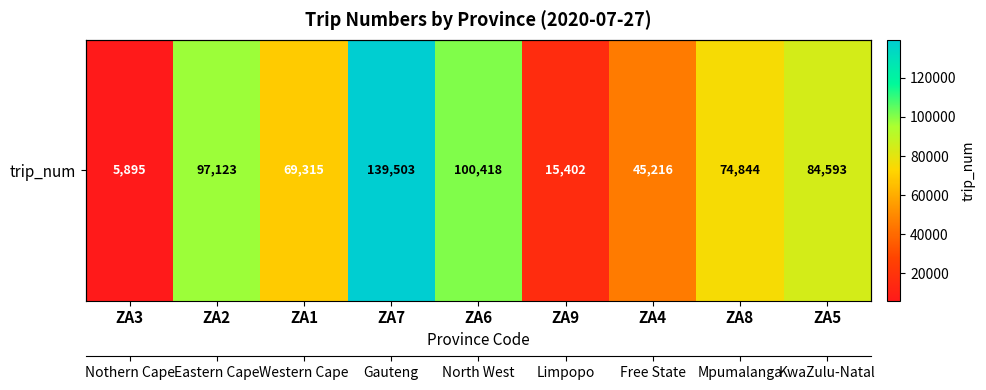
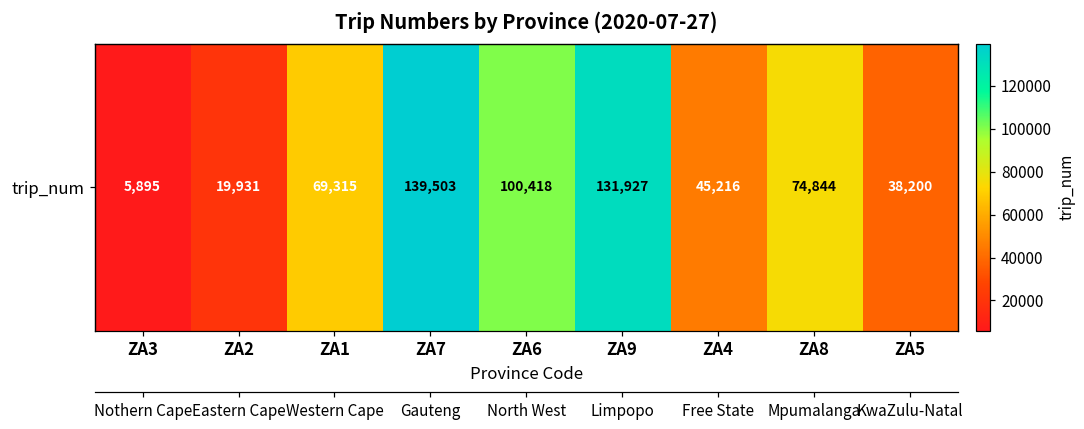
  {
    "trip_num": {
      "ZA3": "5,895",
-     "ZA2": "97,123",
+     "ZA2": "19,931",
      "ZA1": "69,315",
      "ZA7": "139,503",
      "ZA6": "100,418",
-     "ZA9": "15,402",
+     "ZA9": "131,927",
      "ZA4": "45,216",
      "ZA8": "74,844",
-     "ZA5": "84,593"
+     "ZA5": "38,200"
    }
  }
